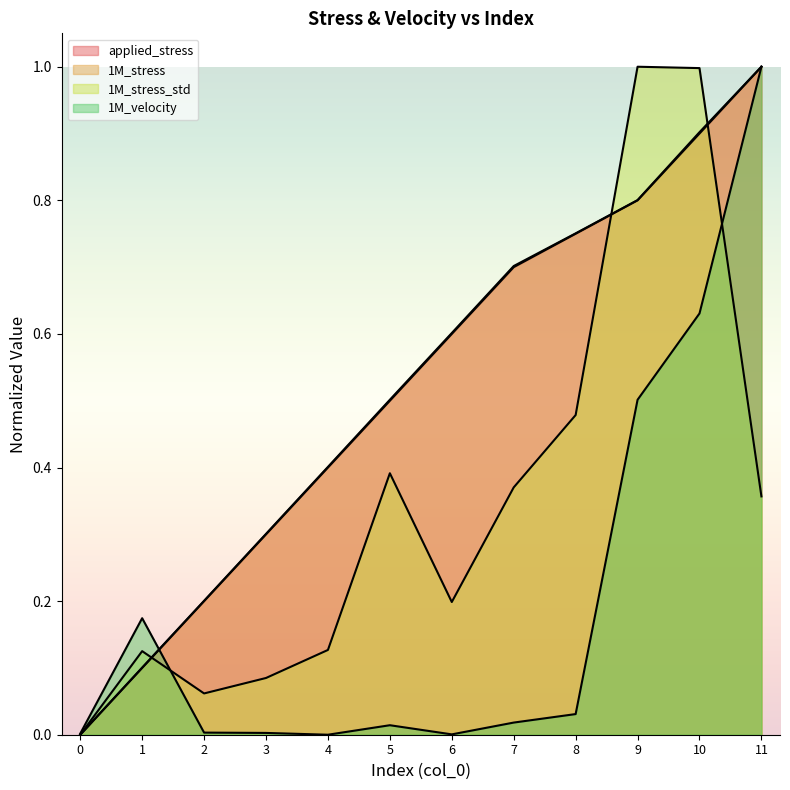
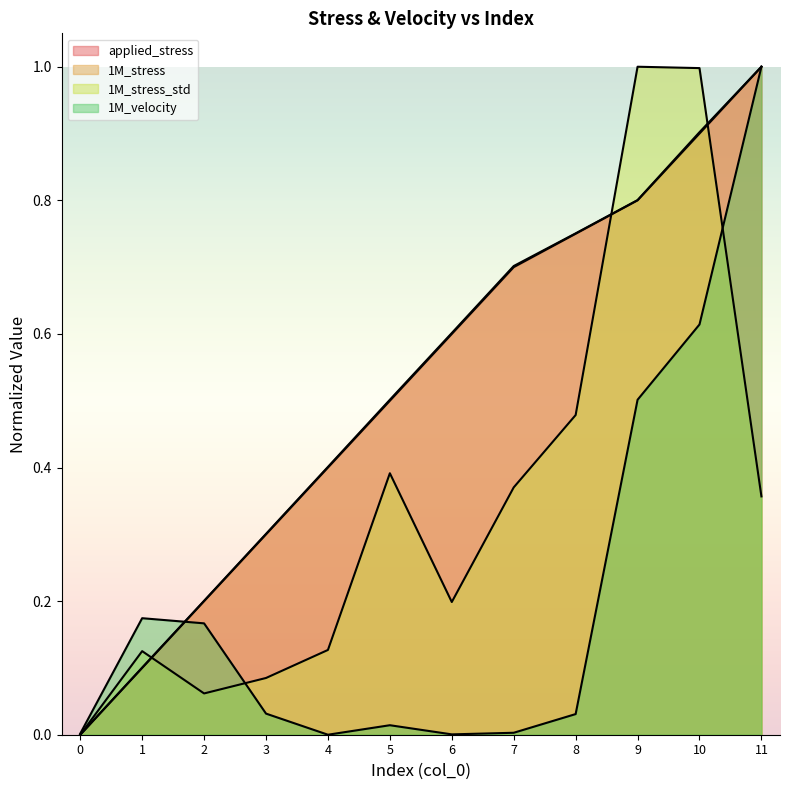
  {
    "1M_velocity": {
      "1": 0.17,
-     "2": 0.00,
-     "3": 0.00,
+     "2": 0.17,
+     "3": 0.03,
      "4": 0.00,
      "5": 0.01,
      "6": 0.00,
-     "7": 0.02,
+     "7": 0.00,
      "8": 0.03,
      "9": 0.50,
-     "10": 0.63
+     "10": 0.61
    }
  }
